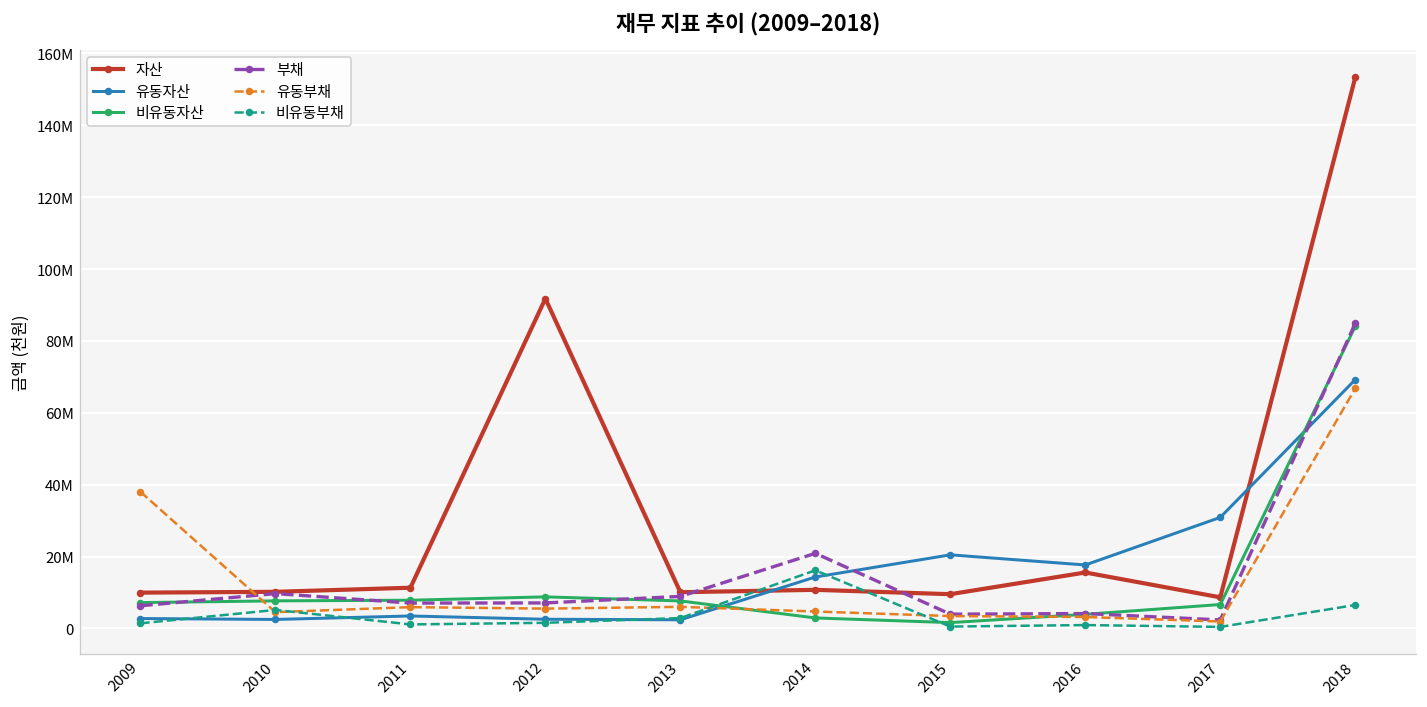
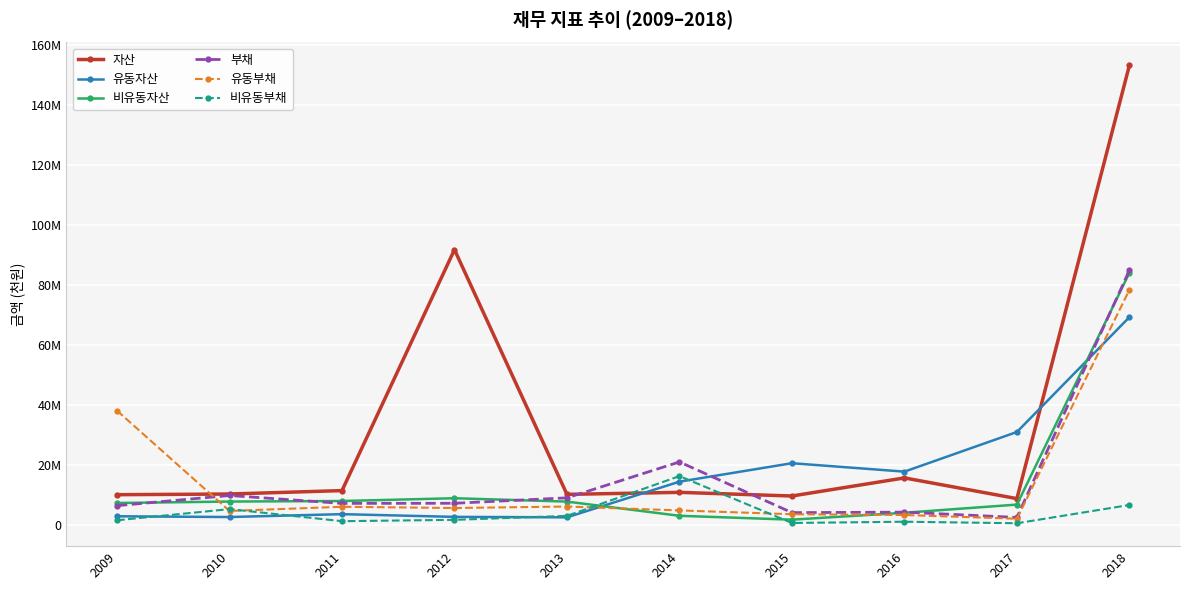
  {
    "자산": {
      "2009": 10000000,
      "2011": 11000000,
      "2012": 92000000,
      "2013": 10000000,
      "2014": 11000000,
      "2015": 10000000,
      "2016": 16000000,
      "2017": 9000000,
      "2018": 153000000
    },
    "유동자산": {
      "2009": 3000000,
      "2010": 3000000,
      "2011": 3000000,
      "2012": 3000000,
      "2014": 14000000,
      "2015": 20000000,
      "2016": 18000000,
      "2017": 31000000,
      "2018": 69000000
    },
    "부채": {
      "2009": 6000000,
      "2012": 7000000,
      "2013": 9000000,
      "2014": 21000000
    },
    "유동부채": {
      "2009": 38000000,
      "2011": 6000000,
      "2012": 6000000,
      "2013": 6000000,
      "2014": 5000000,
-     "2018": 67000000
+     "2018": 78000000
    }
  }
